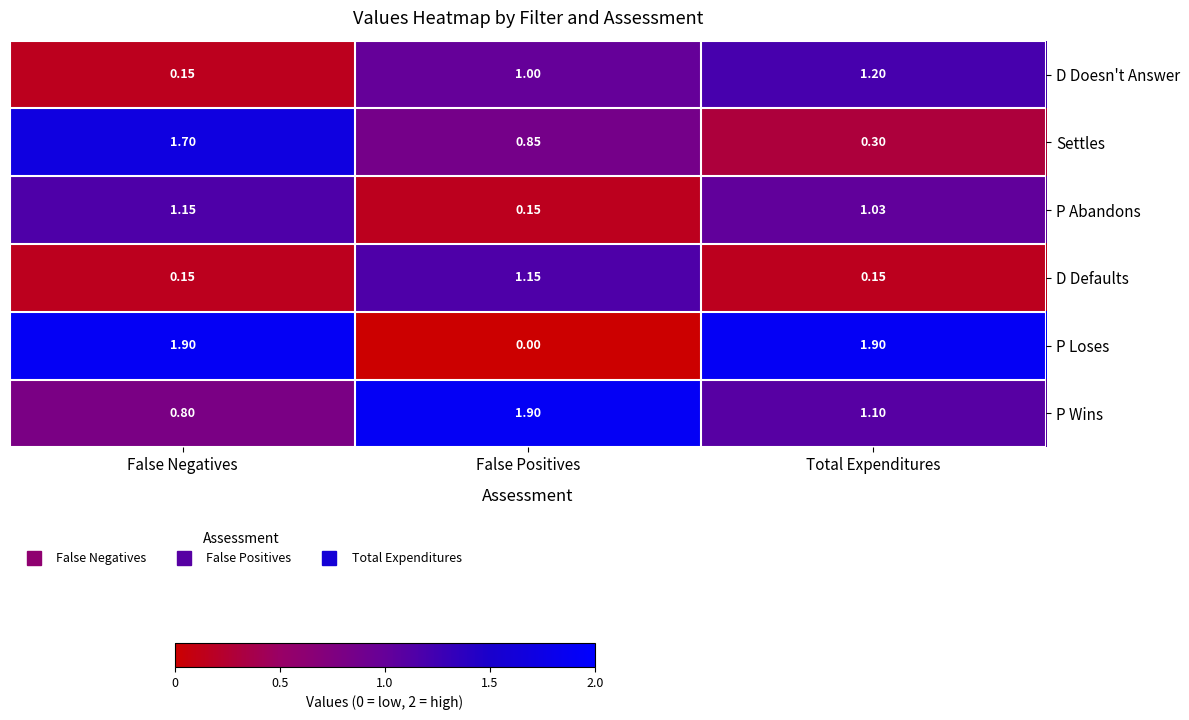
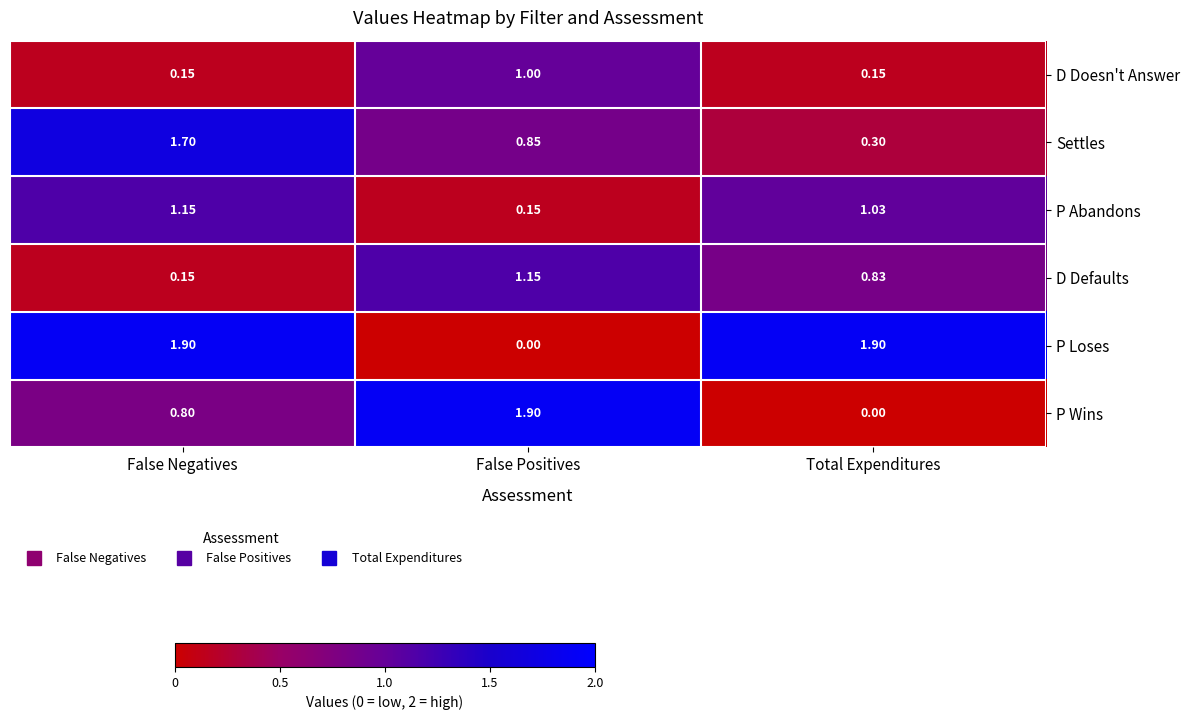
  {
    "D Doesn't Answer": {
      "False Negatives": 0.15,
      "False Positives": 1.00,
-     "Total Expenditures": 1.20
+     "Total Expenditures": 0.15
    },
    "Settles": {
      "False Negatives": 1.70,
      "False Positives": 0.85,
      "Total Expenditures": 0.30
    },
    "P Abandons": {
      "False Negatives": 1.15,
      "False Positives": 0.15,
      "Total Expenditures": 1.03
    },
    "D Defaults": {
      "False Negatives": 0.15,
      "False Positives": 1.15,
-     "Total Expenditures": 0.15
+     "Total Expenditures": 0.83
    },
    "P Loses": {
      "False Negatives": 1.90,
      "False Positives": 0.00,
      "Total Expenditures": 1.90
    },
    "P Wins": {
      "False Negatives": 0.80,
      "False Positives": 1.90,
-     "Total Expenditures": 1.10
+     "Total Expenditures": 0.00
    }
  }
